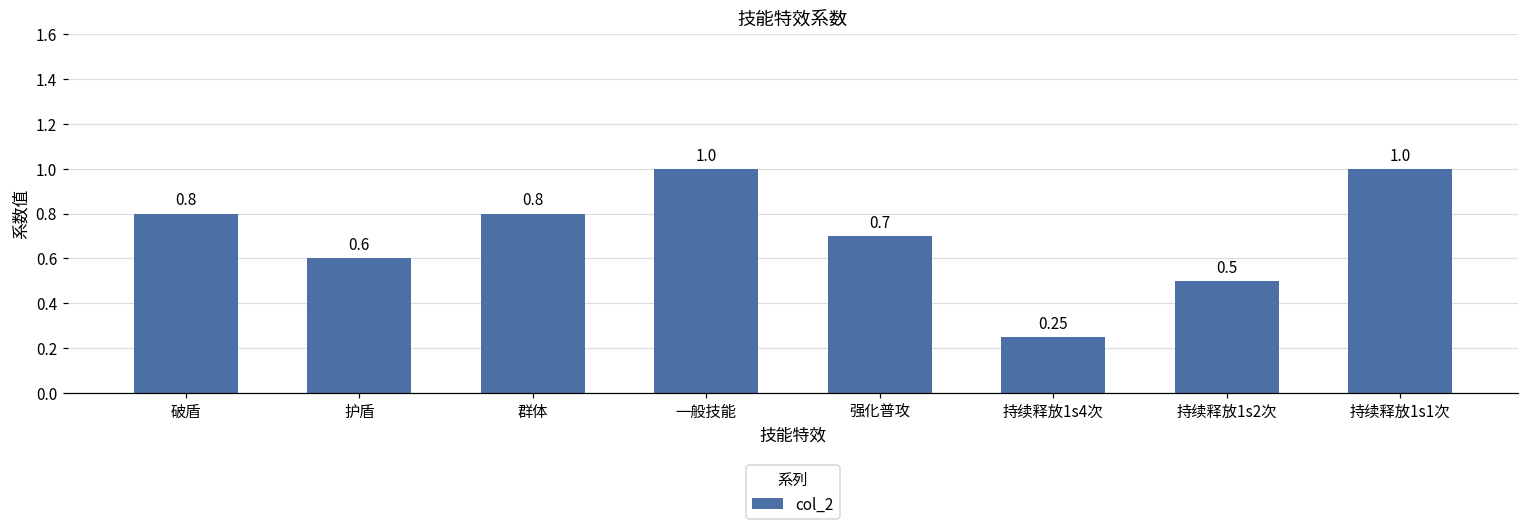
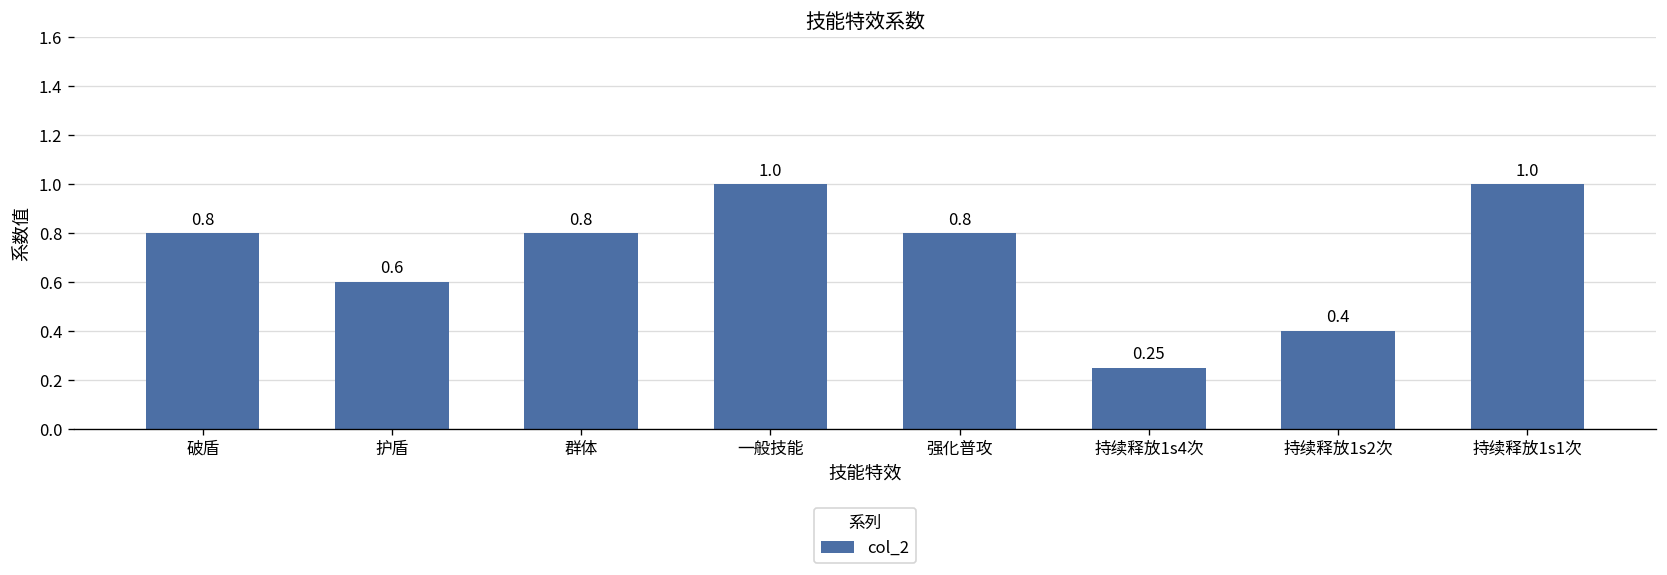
  {
    "破盾": 0.8,
    "护盾": 0.6,
    "群体": 0.8,
    "一般技能": 1.0,
-   "强化普攻": 0.7,
+   "强化普攻": 0.8,
    "持续释放1s4次": 0.25,
-   "持续释放1s2次": 0.5,
+   "持续释放1s2次": 0.4,
    "持续释放1s1次": 1.0
  }
